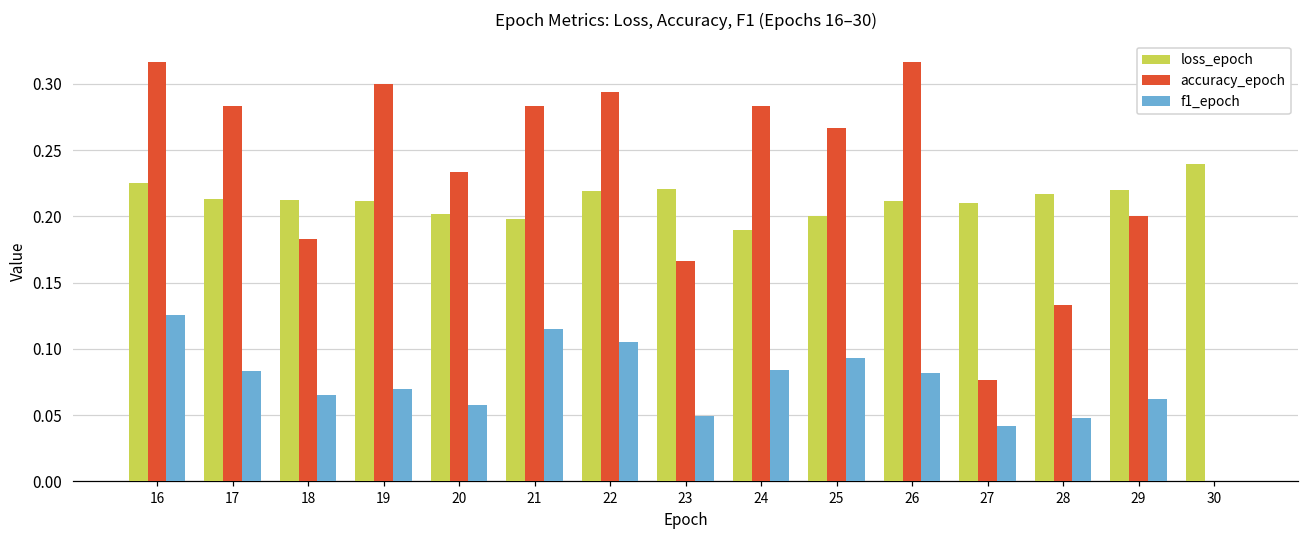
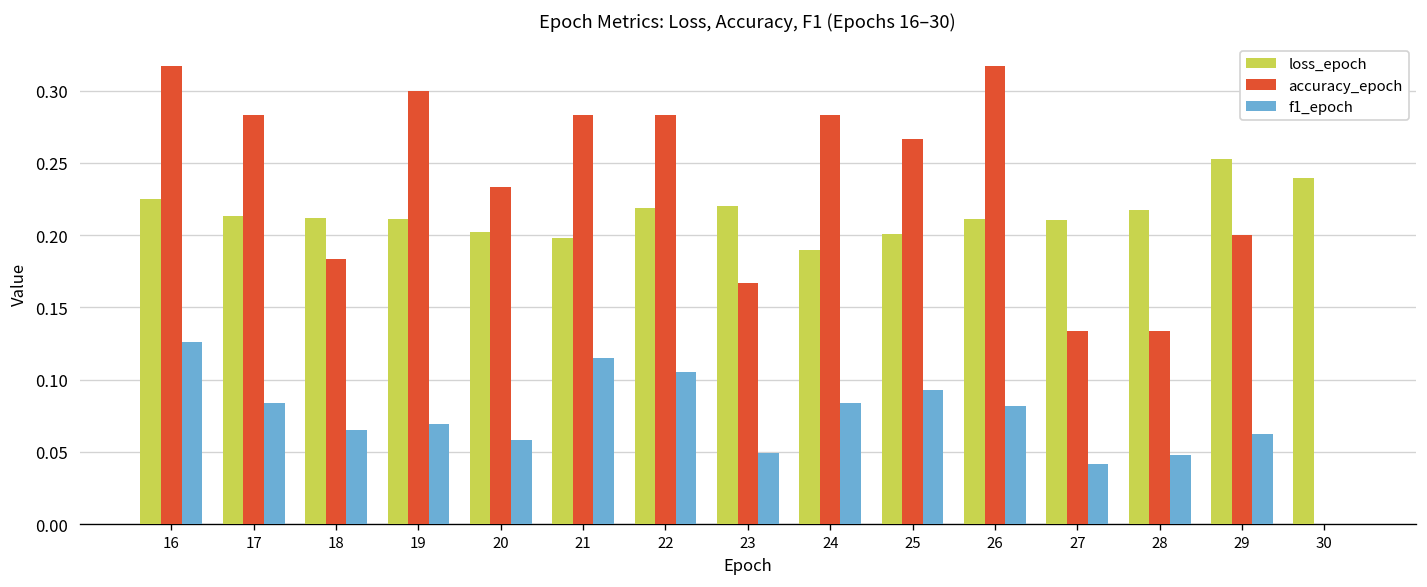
  {
    "loss_epoch": {
      "16": 0.225,
      "17": 0.213,
      "18": 0.212,
      "19": 0.211,
      "20": 0.202,
      "21": 0.198,
      "22": 0.219,
      "23": 0.220,
      "24": 0.190,
      "25": 0.201,
      "26": 0.211,
      "27": 0.210,
      "28": 0.217,
-     "29": 0.220,
+     "29": 0.252,
      "30": 0.240
    },
    "accuracy_epoch": {
      "16": 0.317,
      "17": 0.283,
      "18": 0.183,
      "19": 0.300,
      "20": 0.233,
      "21": 0.283,
-     "22": 0.294,
+     "22": 0.283,
      "23": 0.167,
      "24": 0.283,
      "25": 0.267,
      "26": 0.317,
-     "27": 0.077,
+     "27": 0.133,
      "28": 0.133,
      "29": 0.200,
      "30": 0.000
    },
    "f1_epoch": {
      "16": 0.126,
      "17": 0.084,
      "18": 0.065,
      "19": 0.070,
      "20": 0.058,
      "21": 0.115,
      "22": 0.105,
      "23": 0.049,
      "24": 0.084,
      "25": 0.093,
      "26": 0.082,
      "27": 0.042,
      "28": 0.048,
      "29": 0.062,
      "30": 0.000
    }
  }
